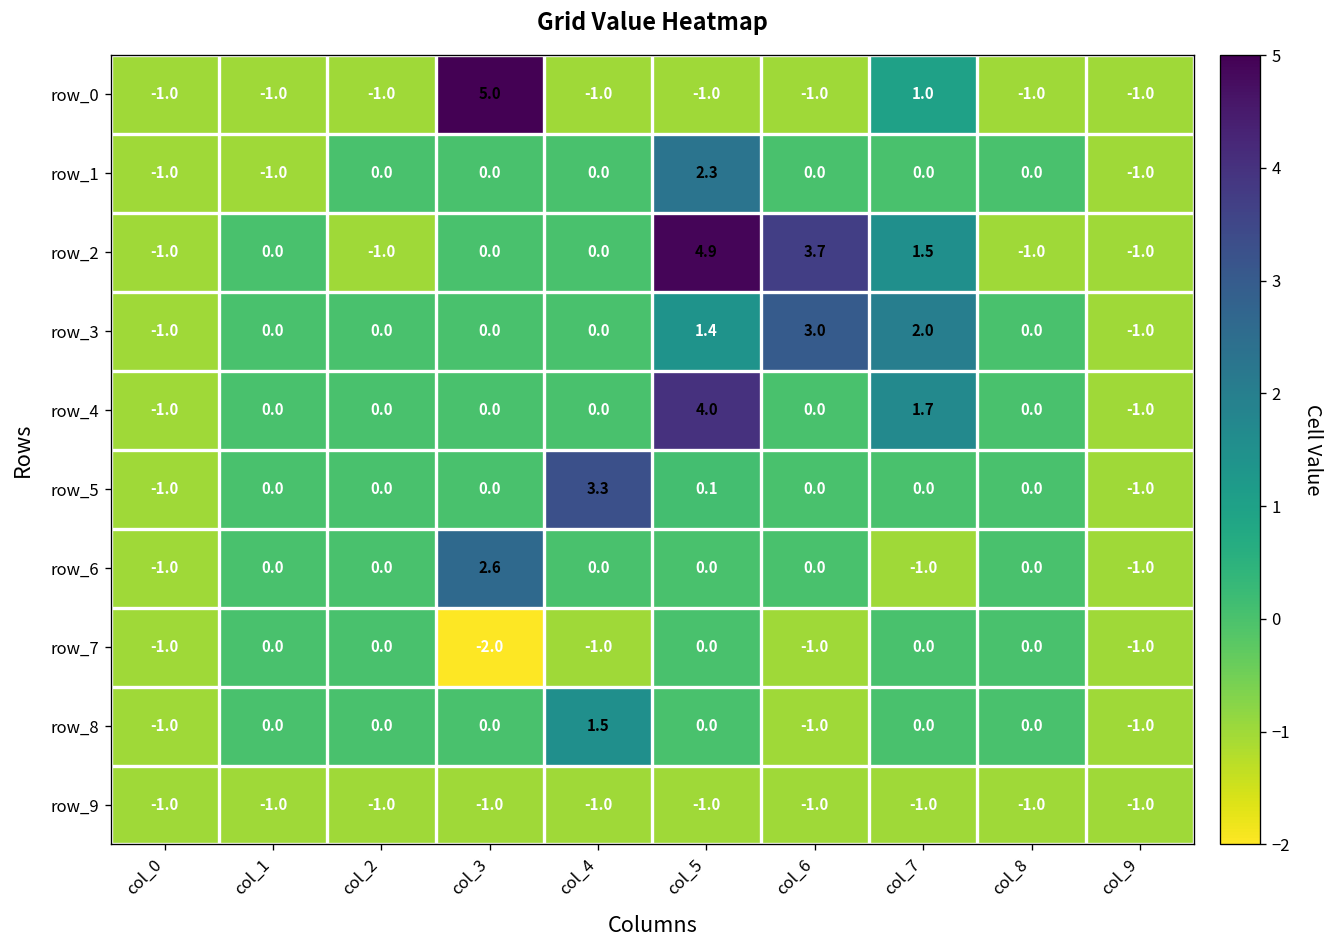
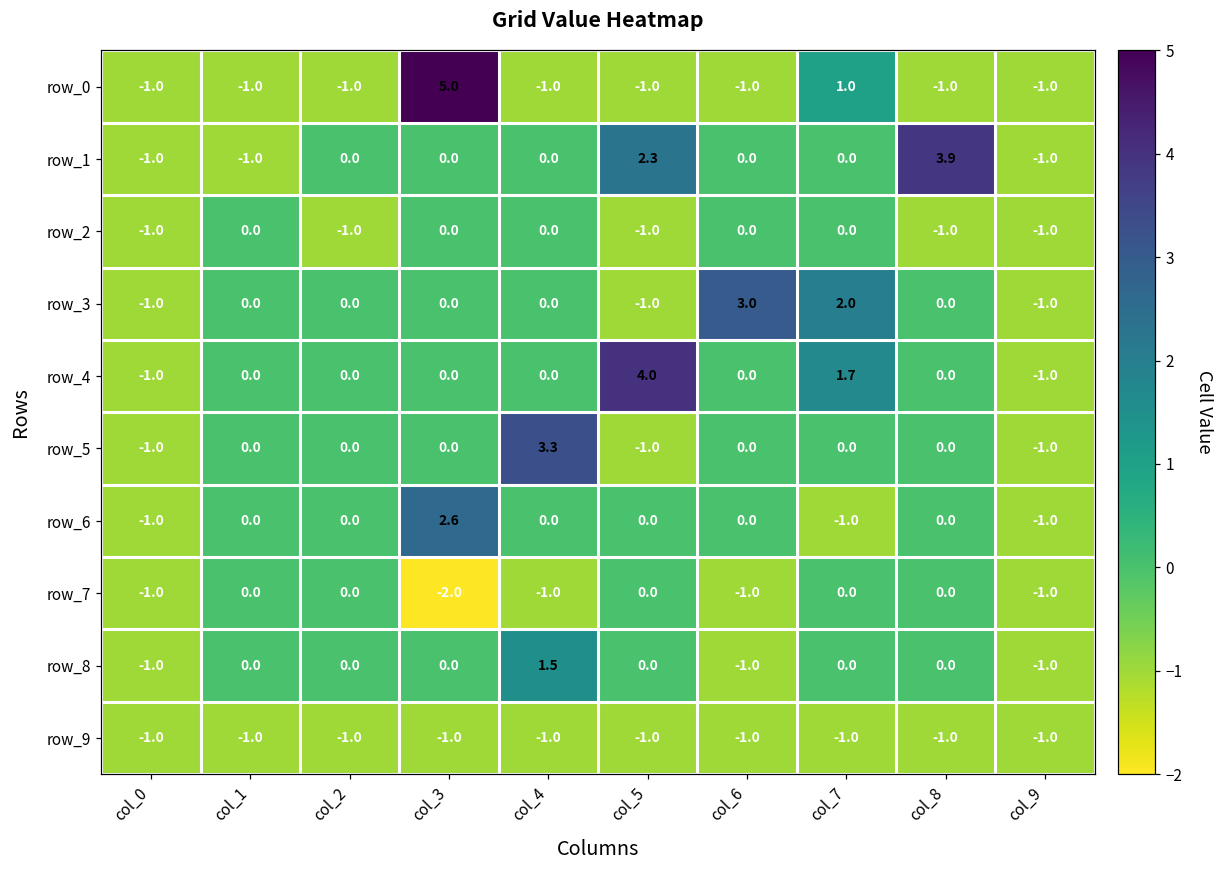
  {
    "row_0": {
      "col_0": -1.0,
      "col_1": -1.0,
      "col_2": -1.0,
      "col_3": 5.0,
      "col_4": -1.0,
      "col_5": -1.0,
      "col_6": -1.0,
      "col_7": 1.0,
      "col_8": -1.0,
      "col_9": -1.0
    },
    "row_1": {
      "col_0": -1.0,
      "col_1": -1.0,
      "col_2": 0.0,
      "col_3": 0.0,
      "col_4": 0.0,
      "col_5": 2.3,
      "col_6": 0.0,
      "col_7": 0.0,
-     "col_8": 0.0,
+     "col_8": 3.9,
      "col_9": -1.0
    },
    "row_2": {
      "col_0": -1.0,
      "col_1": 0.0,
      "col_2": -1.0,
      "col_3": 0.0,
      "col_4": 0.0,
-     "col_5": 4.9,
-     "col_6": 3.7,
-     "col_7": 1.5,
+     "col_5": -1.0,
+     "col_6": 0.0,
+     "col_7": 0.0,
      "col_8": -1.0,
      "col_9": -1.0
    },
    "row_3": {
      "col_0": -1.0,
      "col_1": 0.0,
      "col_2": 0.0,
      "col_3": 0.0,
      "col_4": 0.0,
-     "col_5": 1.4,
+     "col_5": -1.0,
      "col_6": 3.0,
      "col_7": 2.0,
      "col_8": 0.0,
      "col_9": -1.0
    },
    "row_4": {
      "col_0": -1.0,
      "col_1": 0.0,
      "col_2": 0.0,
      "col_3": 0.0,
      "col_4": 0.0,
      "col_5": 4.0,
      "col_6": 0.0,
      "col_7": 1.7,
      "col_8": 0.0,
      "col_9": -1.0
    },
    "row_5": {
      "col_0": -1.0,
      "col_1": 0.0,
      "col_2": 0.0,
      "col_3": 0.0,
      "col_4": 3.3,
-     "col_5": 0.1,
+     "col_5": -1.0,
      "col_6": 0.0,
      "col_7": 0.0,
      "col_8": 0.0,
      "col_9": -1.0
    },
    "row_6": {
      "col_0": -1.0,
      "col_1": 0.0,
      "col_2": 0.0,
      "col_3": 2.6,
      "col_4": 0.0,
      "col_5": 0.0,
      "col_6": 0.0,
      "col_7": -1.0,
      "col_8": 0.0,
      "col_9": -1.0
    },
    "row_7": {
      "col_0": -1.0,
      "col_1": 0.0,
      "col_2": 0.0,
      "col_3": -2.0,
      "col_4": -1.0,
      "col_5": 0.0,
      "col_6": -1.0,
      "col_7": 0.0,
      "col_8": 0.0,
      "col_9": -1.0
    },
    "row_8": {
      "col_0": -1.0,
      "col_1": 0.0,
      "col_2": 0.0,
      "col_3": 0.0,
      "col_4": 1.5,
      "col_5": 0.0,
      "col_6": -1.0,
      "col_7": 0.0,
      "col_8": 0.0,
      "col_9": -1.0
    },
    "row_9": {
      "col_0": -1.0,
      "col_1": -1.0,
      "col_2": -1.0,
      "col_3": -1.0,
      "col_4": -1.0,
      "col_5": -1.0,
      "col_6": -1.0,
      "col_7": -1.0,
      "col_8": -1.0,
      "col_9": -1.0
    }
  }
